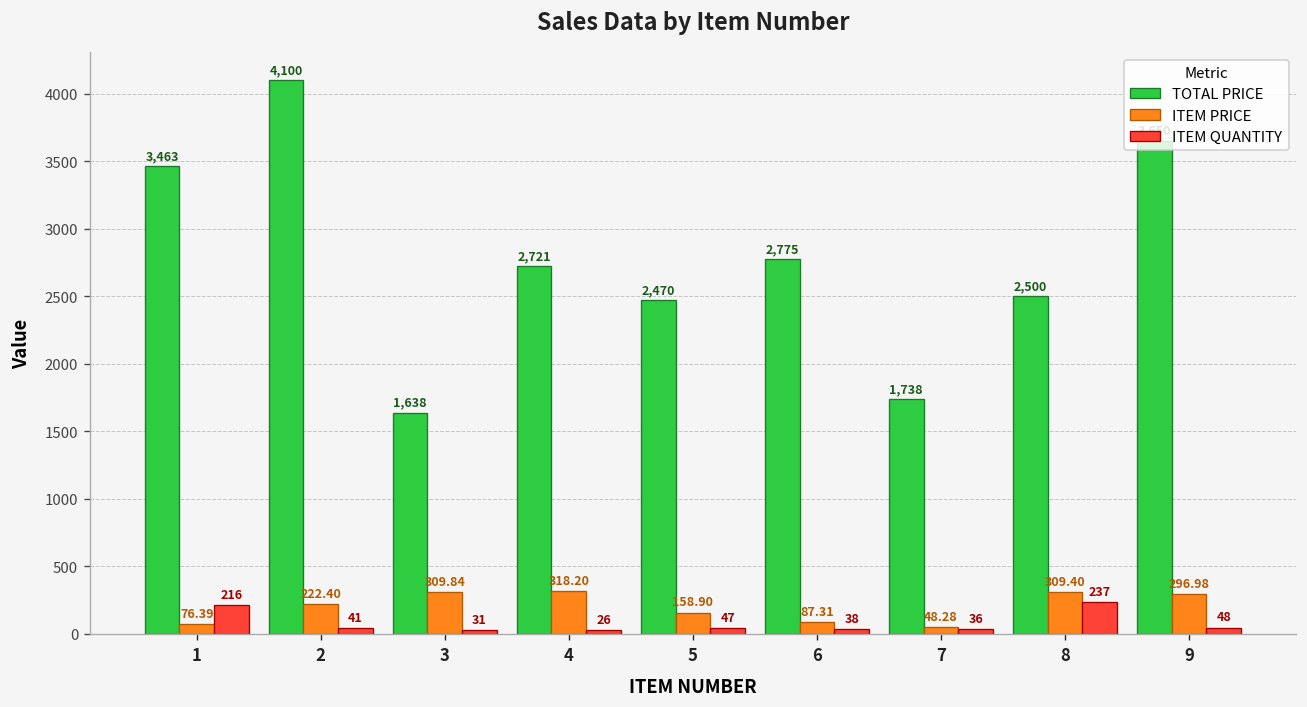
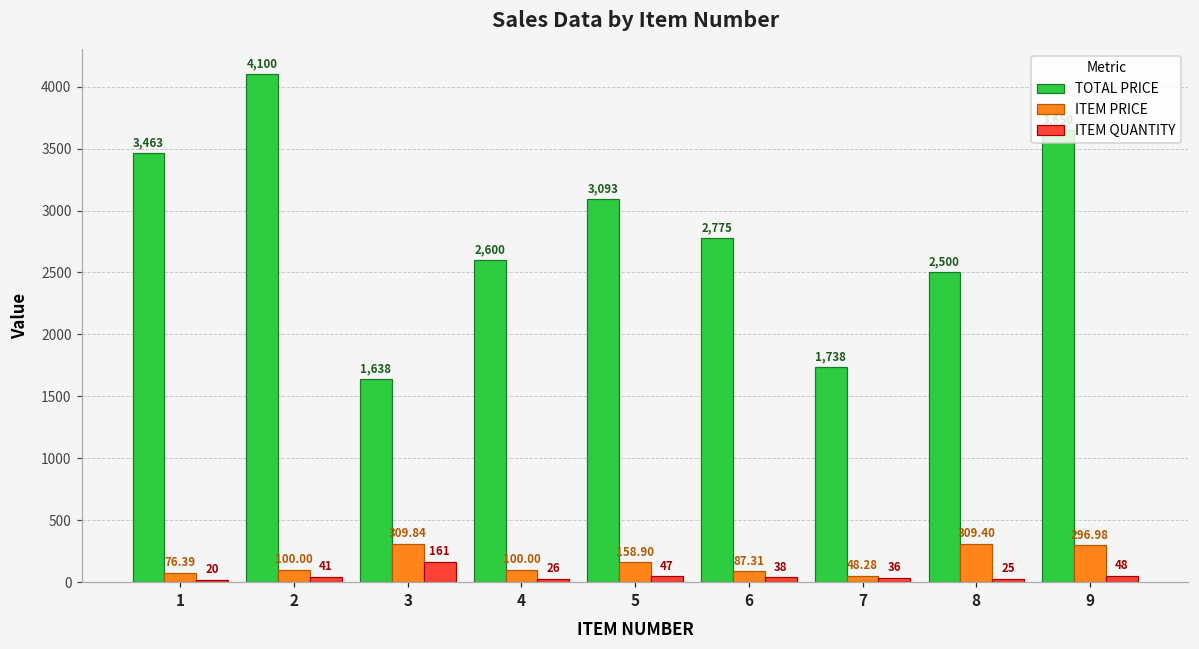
  {
    "TOTAL PRICE": {
      "1": "3,463",
      "2": "4,100",
      "3": "1,638",
-     "4": "2,721",
-     "5": "2,470",
+     "4": "2,600",
+     "5": "3,093",
      "6": "2,775",
      "7": "1,738",
      "8": "2,500"
    },
    "ITEM PRICE": {
      "1": "76.39",
-     "2": "222.40",
+     "2": "100.00",
      "3": "309.84",
-     "4": "318.20",
+     "4": "100.00",
      "5": "158.90",
      "6": "87.31",
      "7": "48.28",
      "8": "309.40",
      "9": "296.98"
    },
    "ITEM QUANTITY": {
-     "1": "216",
+     "1": "20",
      "2": "41",
-     "3": "31",
+     "3": "161",
      "4": "26",
      "5": "47",
      "6": "38",
      "7": "36",
-     "8": "237",
+     "8": "25",
      "9": "48"
    }
  }
